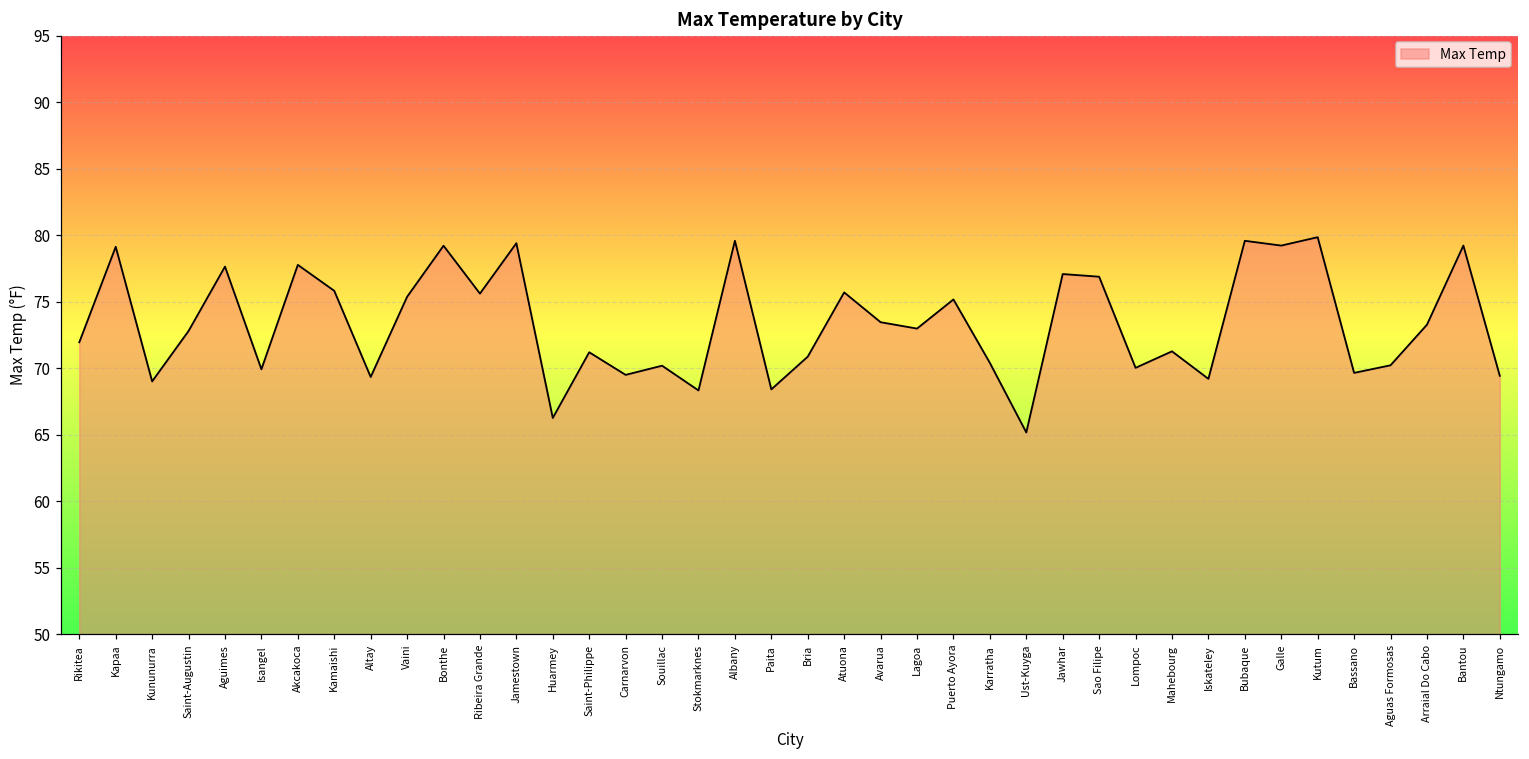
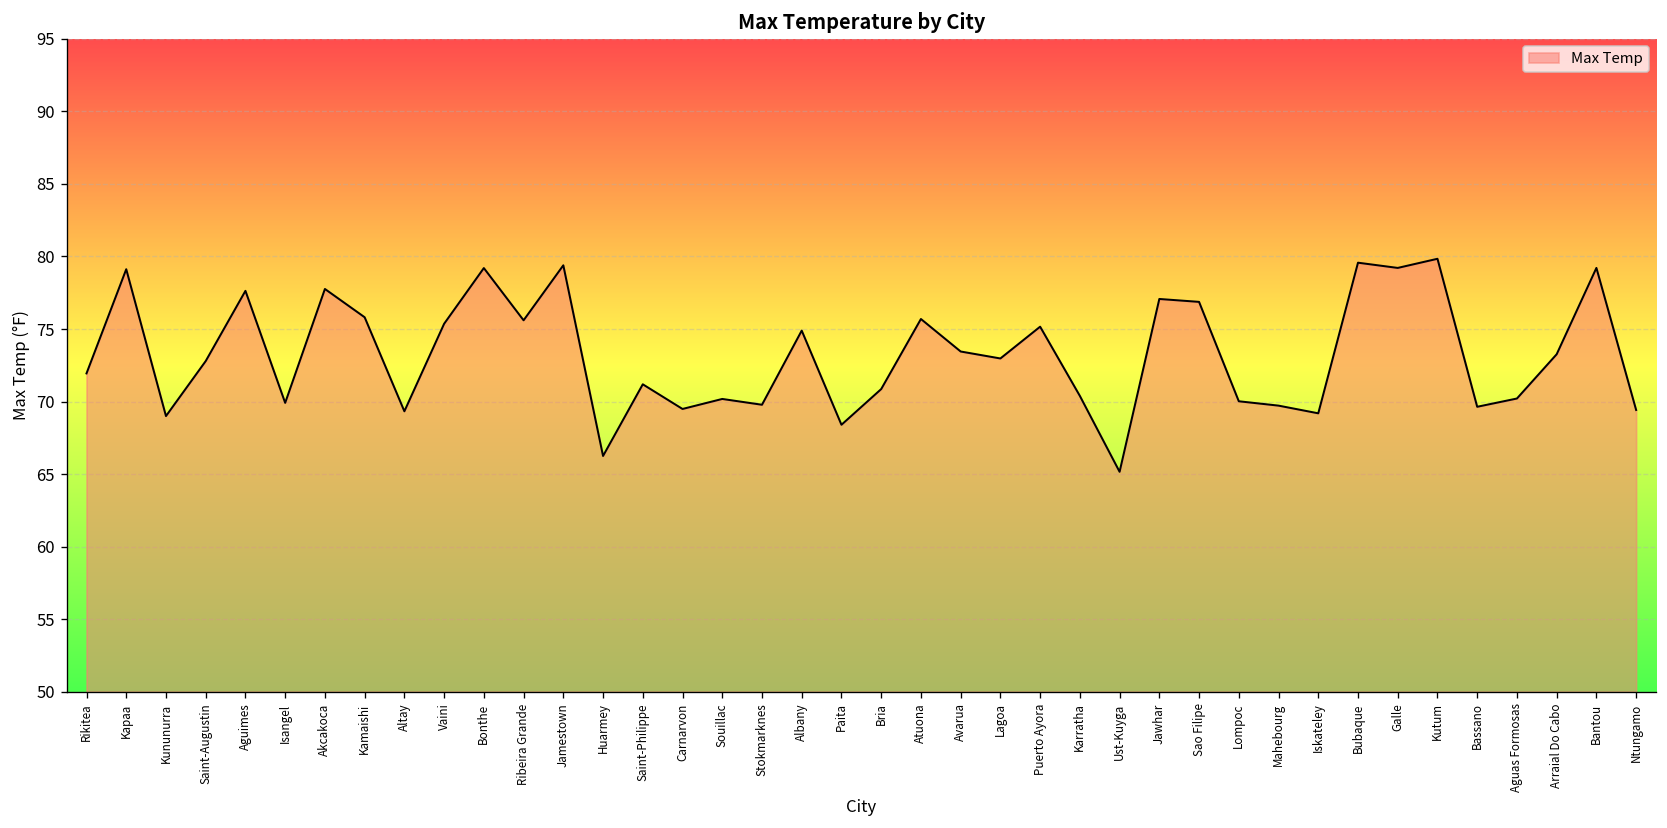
  {
    "Rikitea": 71.9,
    "Kapaa": 79.1,
    "Kununurra": 69.0,
    "Saint-Augustin": 72.8,
    "Aguimes": 77.6,
    "Isangel": 69.9,
    "Akcakoca": 77.8,
    "Kamaishi": 75.8,
    "Altay": 69.3,
    "Vaini": 75.4,
    "Bonthe": 79.2,
    "Ribeira Grande": 75.6,
    "Jamestown": 79.4,
    "Huarmey": 66.3,
    "Saint-Philippe": 71.2,
    "Carnarvon": 69.5,
    "Souillac": 70.2,
-   "Stokmarknes": 68.3,
-   "Albany": 79.6,
+   "Stokmarknes": 69.8,
+   "Albany": 74.9,
    "Paita": 68.4,
    "Bria": 70.9,
    "Atuona": 75.7,
    "Avarua": 73.5,
    "Lagoa": 73.0,
    "Puerto Ayora": 75.2,
    "Karratha": 70.4,
    "Ust-Kuyga": 65.2,
    "Jawhar": 77.1,
    "Sao Filipe": 76.9,
    "Lompoc": 70.0,
-   "Mahebourg": 71.3,
+   "Mahebourg": 69.7,
    "Iskateley": 69.2,
    "Bubaque": 79.6,
    "Galle": 79.2,
    "Kutum": 79.8,
    "Bassano": 69.6,
    "Aguas Formosas": 70.2,
    "Arraial Do Cabo": 73.3,
    "Bantou": 79.2,
    "Ntungamo": 69.4
  }
